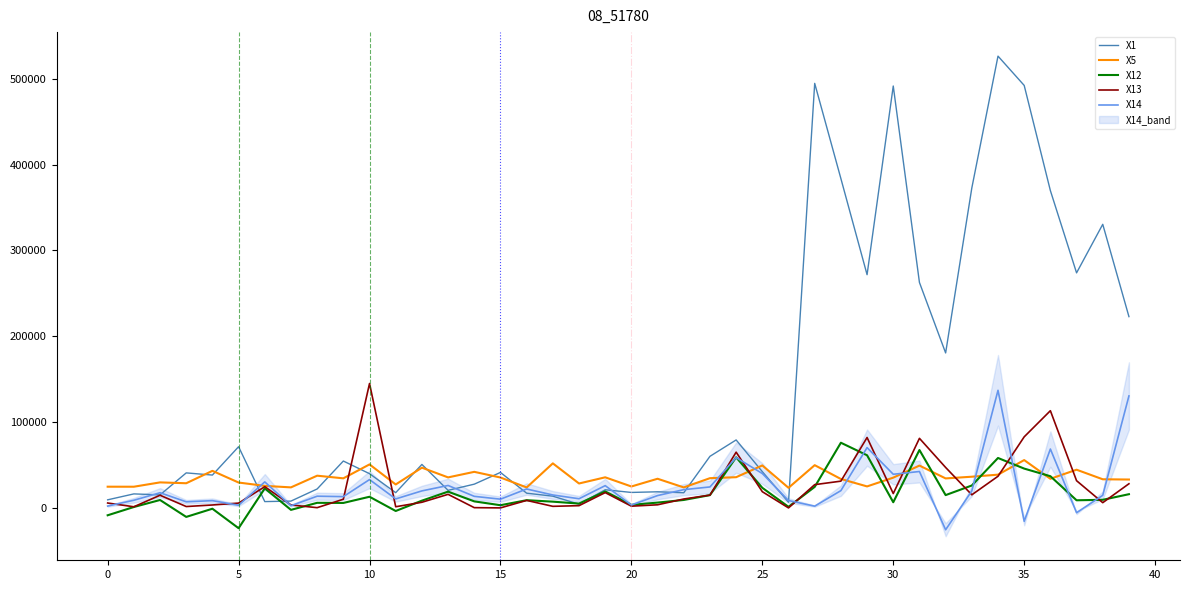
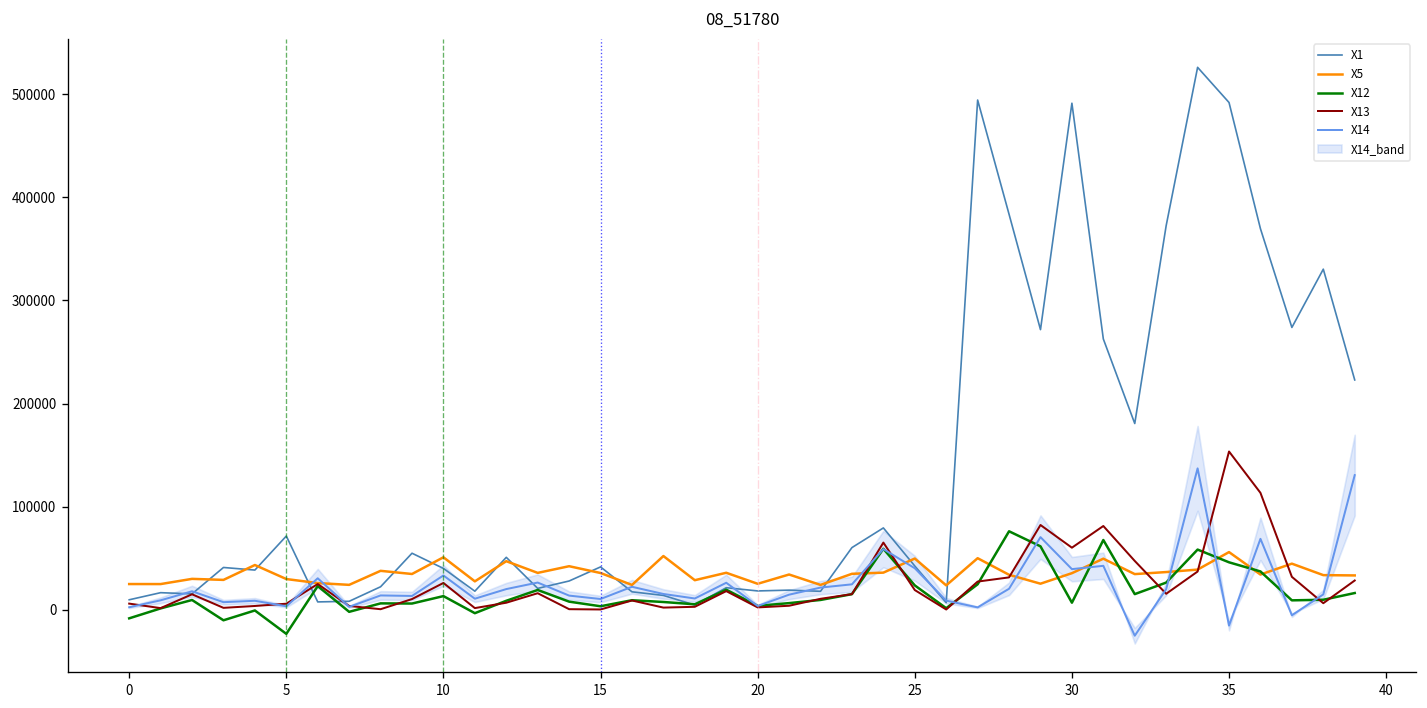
  {
    "X1": {
      "0": 10000,
      "5": 70000,
      "10": 40000,
      "15": 40000,
      "20": 20000,
      "30": 490000,
      "35": 490000
    },
    "X5": {
      "0": 20000,
      "5": 30000,
      "10": 50000,
      "15": 40000,
      "20": 30000,
      "30": 40000,
      "35": 60000
    },
    "X12": {
      "0": -10000,
      "5": -20000,
      "10": 10000,
      "15": 0,
      "25": 20000,
      "30": 10000,
      "35": 50000
    },
    "X13": {
-     "10": 150000,
+     "10": 30000,
      "15": 0,
      "25": 20000,
-     "30": 20000,
-     "35": 80000
+     "30": 60000,
+     "35": 150000
    }
  }
